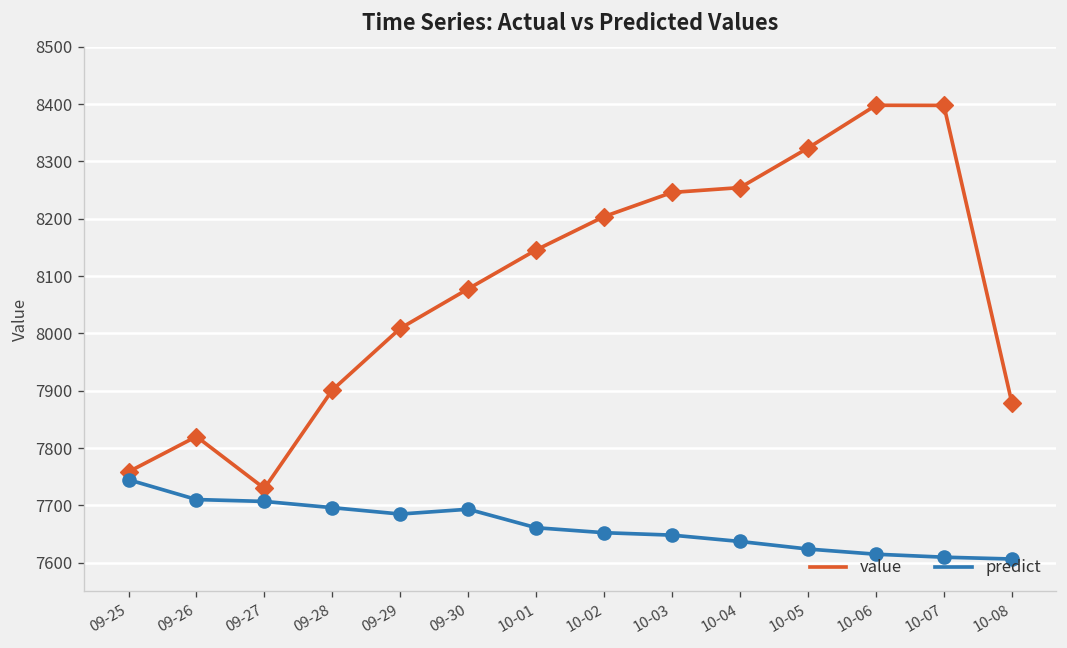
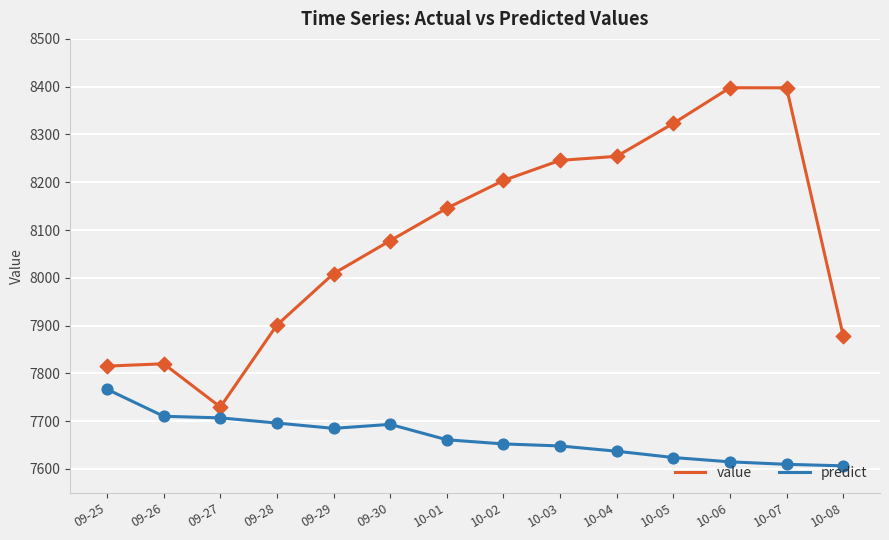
  {
    "value": {
-     "09-25": 7760,
+     "09-25": 7820,
      "09-26": 7820,
      "09-27": 7730,
      "09-28": 7900,
      "09-29": 8010,
      "09-30": 8080,
      "10-01": 8150,
      "10-02": 8200,
      "10-03": 8250,
      "10-04": 8250,
      "10-05": 8320,
      "10-06": 8400,
      "10-07": 8400,
      "10-08": 7880
    },
    "predict": {
-     "09-25": 7740,
+     "09-25": 7770,
      "09-26": 7710,
      "09-27": 7710,
      "09-28": 7700,
      "09-29": 7680,
      "09-30": 7690,
      "10-01": 7660,
      "10-02": 7650,
      "10-03": 7650,
      "10-04": 7640,
      "10-05": 7620,
      "10-06": 7610,
      "10-07": 7610,
      "10-08": 7610
    }
  }
